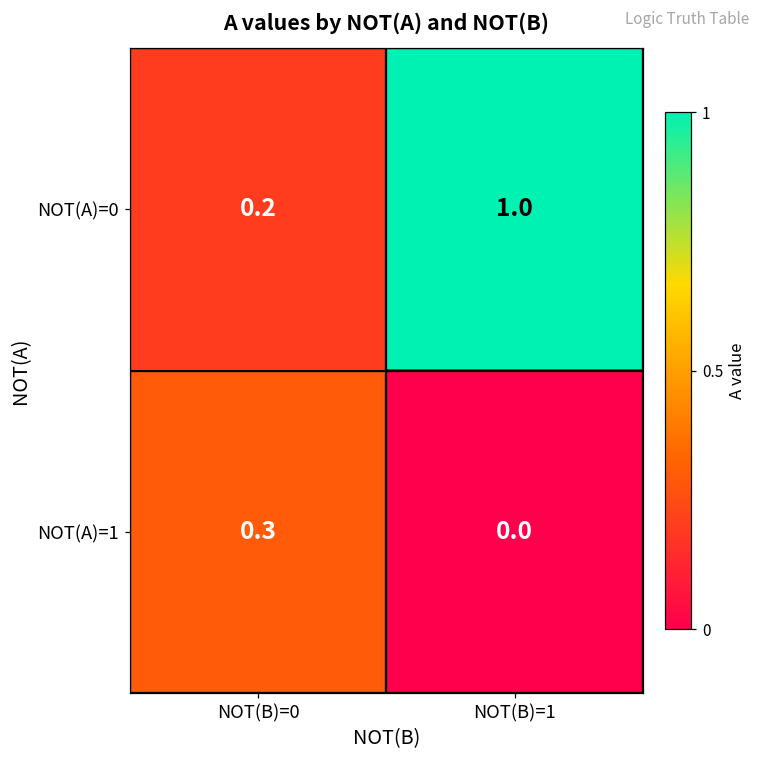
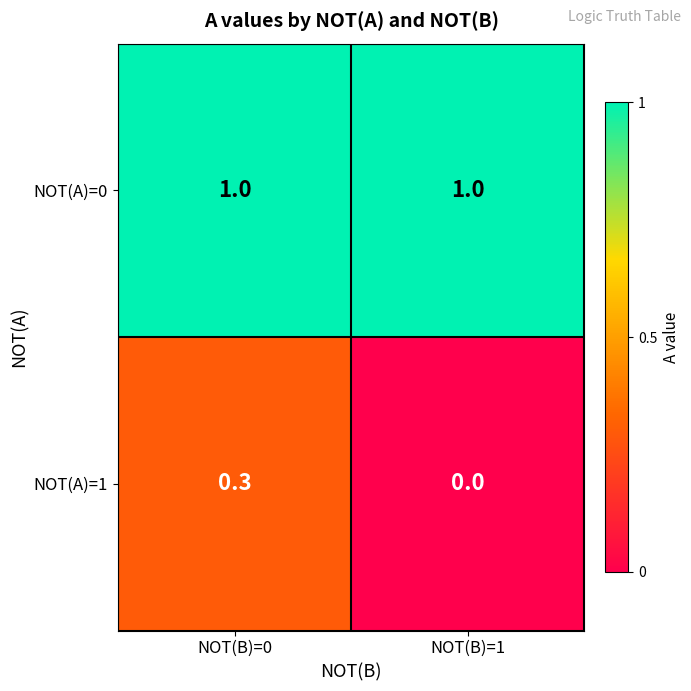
  {
    "NOT(A)=0": {
-     "NOT(B)=0": 0.2,
+     "NOT(B)=0": 1.0,
      "NOT(B)=1": 1.0
    },
    "NOT(A)=1": {
      "NOT(B)=0": 0.3,
      "NOT(B)=1": 0.0
    }
  }
